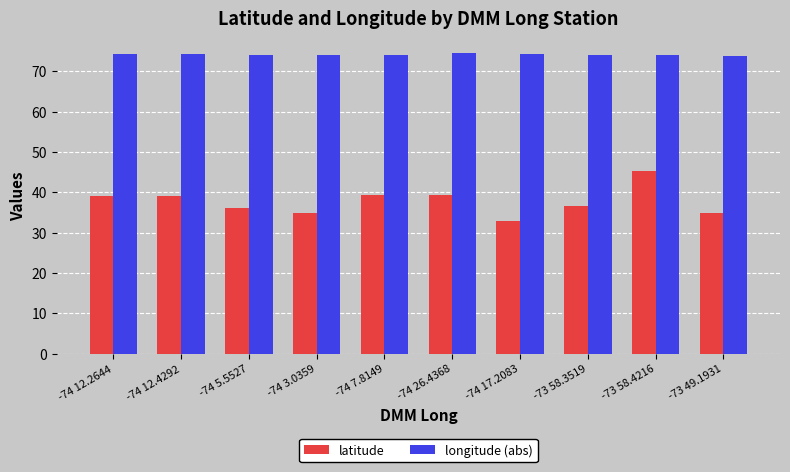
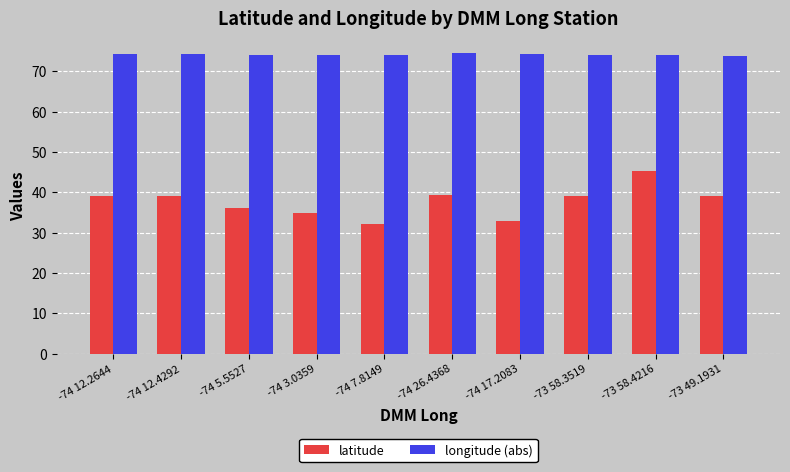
  {
    "latitude": {
      "-74 12.2644": 39,
      "-74 12.4292": 39,
      "-74 5.5527": 36,
      "-74 3.0359": 35,
-     "-74 7.8149": 39,
+     "-74 7.8149": 32,
      "-74 26.4368": 39,
      "-74 17.2083": 33,
-     "-73 58.3519": 37,
+     "-73 58.3519": 39,
      "-73 58.4216": 45,
-     "-73 49.1931": 35
+     "-73 49.1931": 39
    },
    "longitude (abs)": {
      "-74 12.2644": 74,
      "-74 12.4292": 74,
      "-74 5.5527": 74,
      "-74 3.0359": 74,
      "-74 7.8149": 74,
      "-74 26.4368": 74,
      "-74 17.2083": 74,
      "-73 58.3519": 74,
      "-73 58.4216": 74,
      "-73 49.1931": 74
    }
  }
